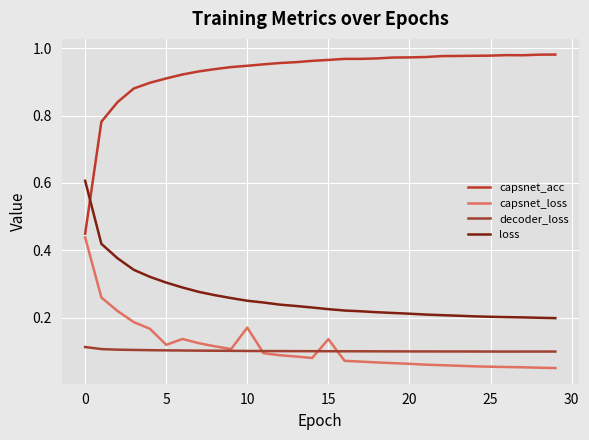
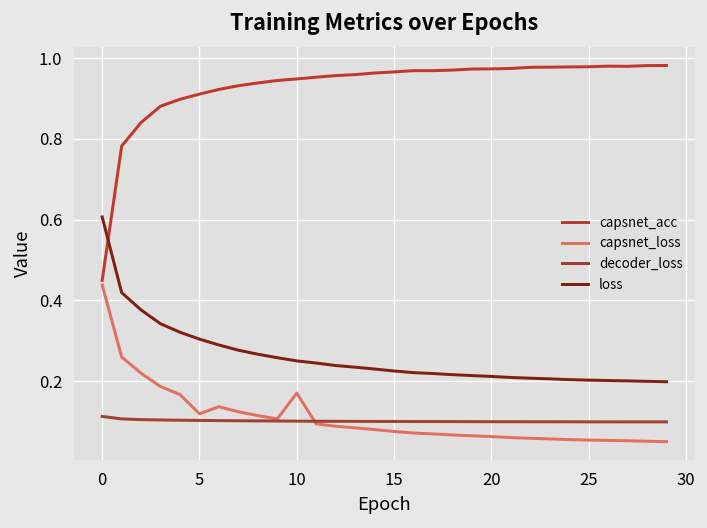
  {
    "capsnet_loss": {
      "0": 0.44,
      "5": 0.12,
      "10": 0.17,
-     "15": 0.14,
+     "15": 0.08,
      "20": 0.06,
      "25": 0.05
    }
  }
